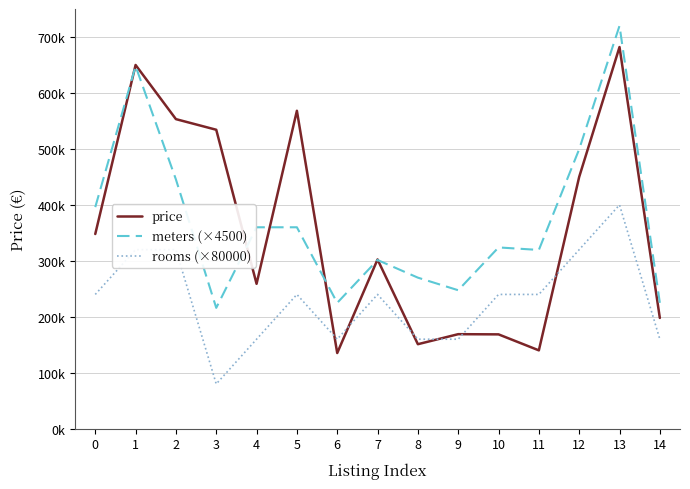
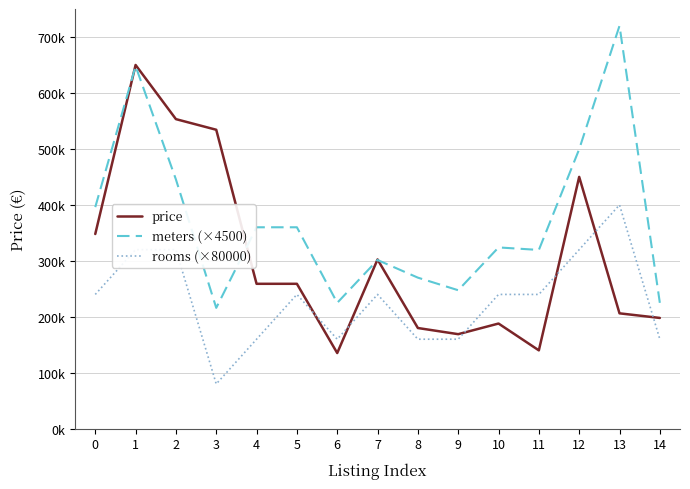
  {
    "price": {
      "0": 350000,
      "2": 550000,
      "3": 530000,
      "4": 260000,
-     "5": 570000,
+     "5": 260000,
      "6": 140000,
-     "8": 150000,
+     "8": 180000,
      "9": 170000,
-     "10": 170000,
+     "10": 190000,
      "11": 140000,
      "12": 450000,
-     "13": 680000,
+     "13": 210000,
      "14": 200000
    }
  }
